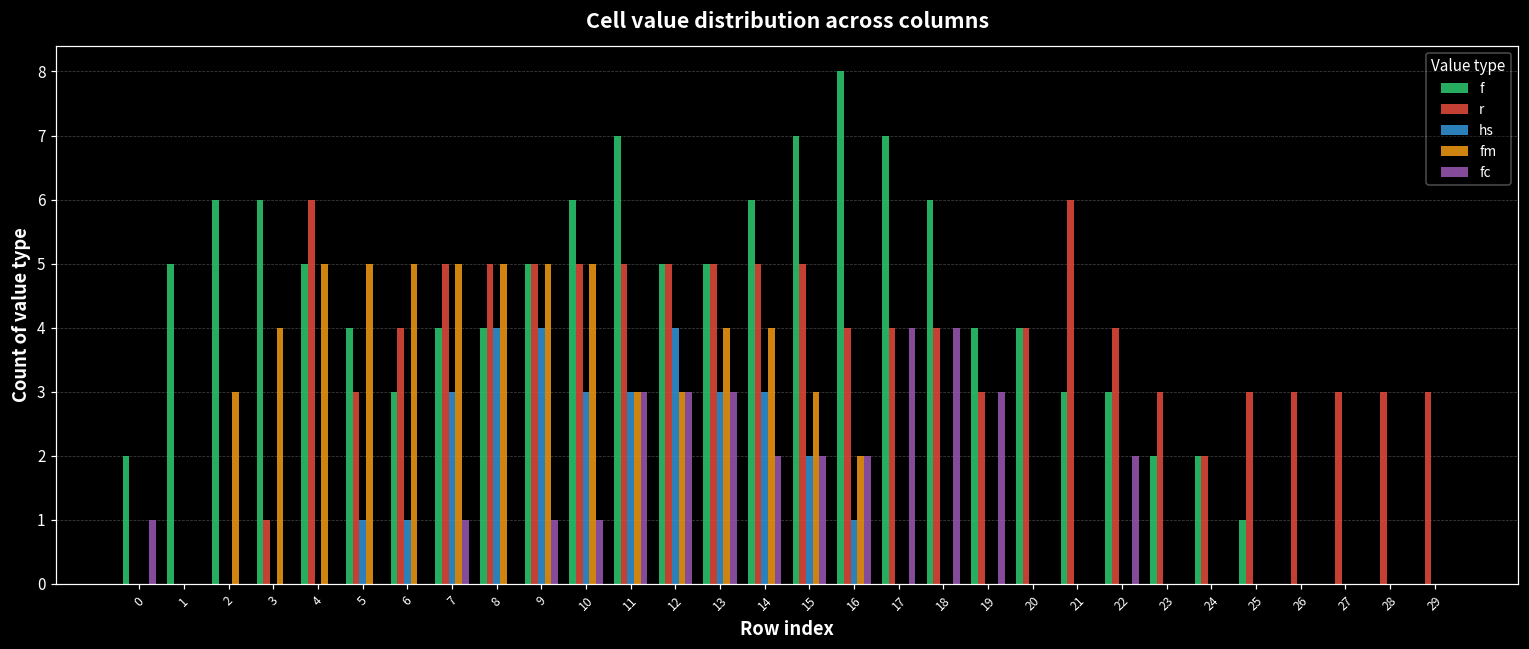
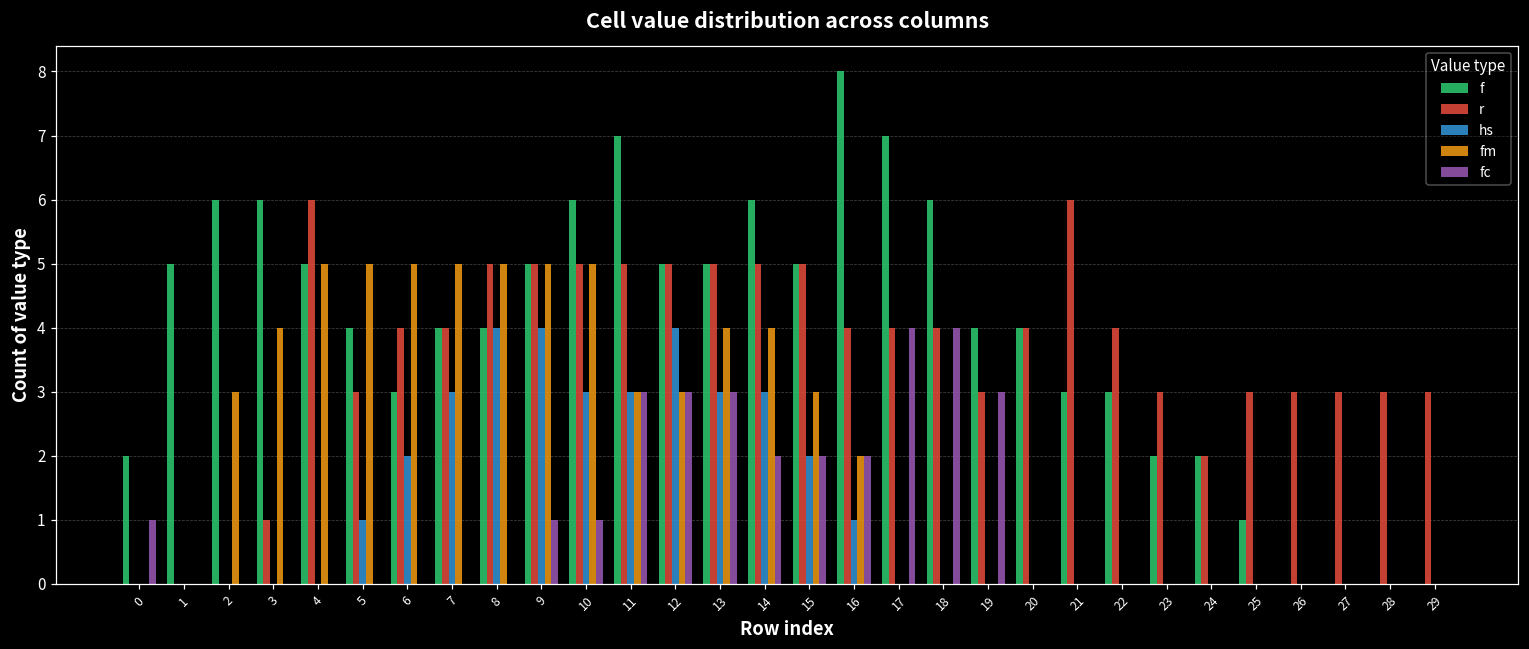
  {
    "f": {
      "0": 2,
      "1": 5,
      "2": 6,
      "3": 6,
      "4": 5,
      "5": 4,
      "6": 3,
      "7": 4,
      "8": 4,
      "9": 5,
      "10": 6,
      "11": 7,
      "12": 5,
      "13": 5,
      "14": 6,
-     "15": 7,
+     "15": 5,
      "16": 8,
      "17": 7,
      "18": 6,
      "19": 4,
      "20": 4,
      "21": 3,
      "22": 3,
      "23": 2,
      "24": 2,
      "25": 1,
      "26": 0,
      "27": 0,
      "28": 0,
      "29": 0
    },
    "r": {
      "0": 0,
      "1": 0,
      "2": 0,
      "3": 1,
      "4": 6,
      "5": 3,
      "6": 4,
-     "7": 5,
+     "7": 4,
      "8": 5,
      "9": 5,
      "10": 5,
      "11": 5,
      "12": 5,
      "13": 5,
      "14": 5,
      "15": 5,
      "16": 4,
      "17": 4,
      "18": 4,
      "19": 3,
      "20": 4,
      "21": 6,
      "22": 4,
      "23": 3,
      "24": 2,
      "25": 3,
      "26": 3,
      "27": 3,
      "28": 3,
      "29": 3
    },
    "hs": {
      "0": 0,
      "1": 0,
      "2": 0,
      "3": 0,
      "4": 0,
      "5": 1,
-     "6": 1,
+     "6": 2,
      "7": 3,
      "8": 4,
      "9": 4,
      "10": 3,
      "11": 3,
      "12": 4,
      "13": 3,
      "14": 3,
      "15": 2,
      "16": 1,
      "17": 0,
      "18": 0,
      "19": 0,
      "20": 0,
      "21": 0,
      "22": 0,
      "23": 0,
      "24": 0,
      "25": 0,
      "26": 0,
      "27": 0,
      "28": 0,
      "29": 0
    },
    "fm": {
      "0": 0,
      "1": 0,
      "2": 3,
      "3": 4,
      "4": 5,
      "5": 5,
      "6": 5,
      "7": 5,
      "8": 5,
      "9": 5,
      "10": 5,
      "11": 3,
      "12": 3,
      "13": 4,
      "14": 4,
      "15": 3,
      "16": 2,
      "17": 0,
      "18": 0,
      "19": 0,
      "20": 0,
      "21": 0,
      "22": 0,
      "23": 0,
      "24": 0,
      "25": 0,
      "26": 0,
      "27": 0,
      "28": 0,
      "29": 0
    },
    "fc": {
      "0": 1,
      "1": 0,
      "2": 0,
      "3": 0,
      "4": 0,
      "5": 0,
      "6": 0,
-     "7": 1,
+     "7": 0,
      "8": 0,
      "9": 1,
      "10": 1,
      "11": 3,
      "12": 3,
      "13": 3,
      "14": 2,
      "15": 2,
      "16": 2,
      "17": 4,
      "18": 4,
      "19": 3,
      "20": 0,
      "21": 0,
-     "22": 2,
+     "22": 0,
      "23": 0,
      "24": 0,
      "25": 0,
      "26": 0,
      "27": 0,
      "28": 0,
      "29": 0
    }
  }
